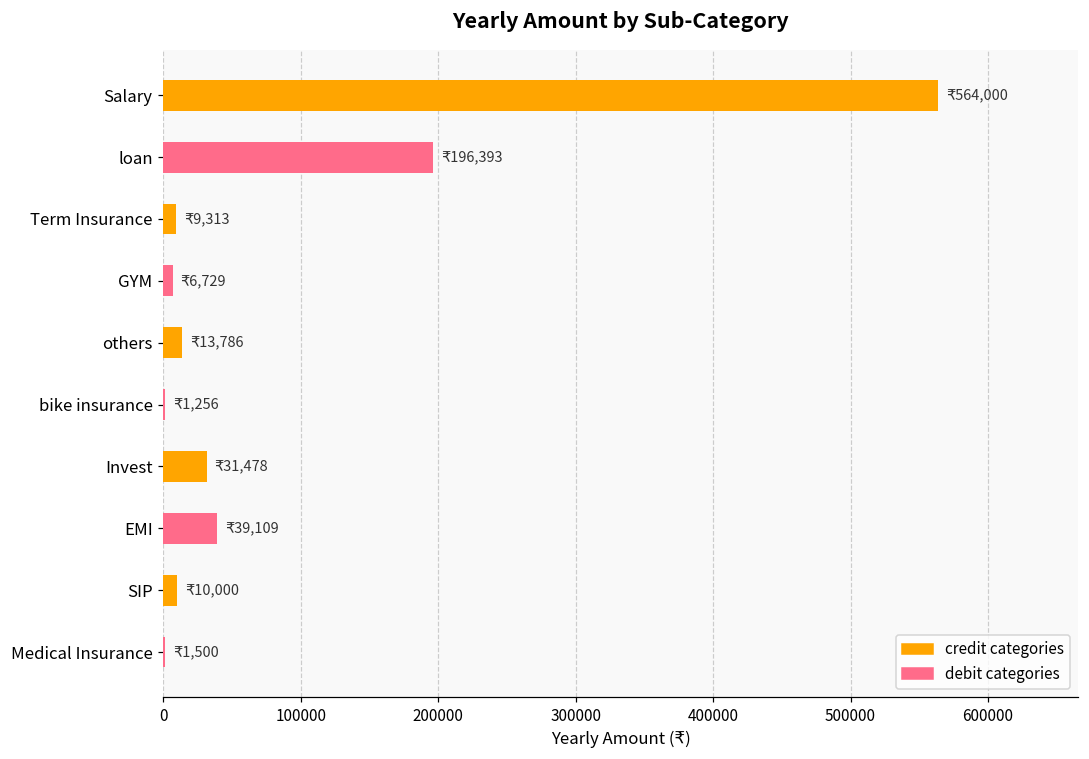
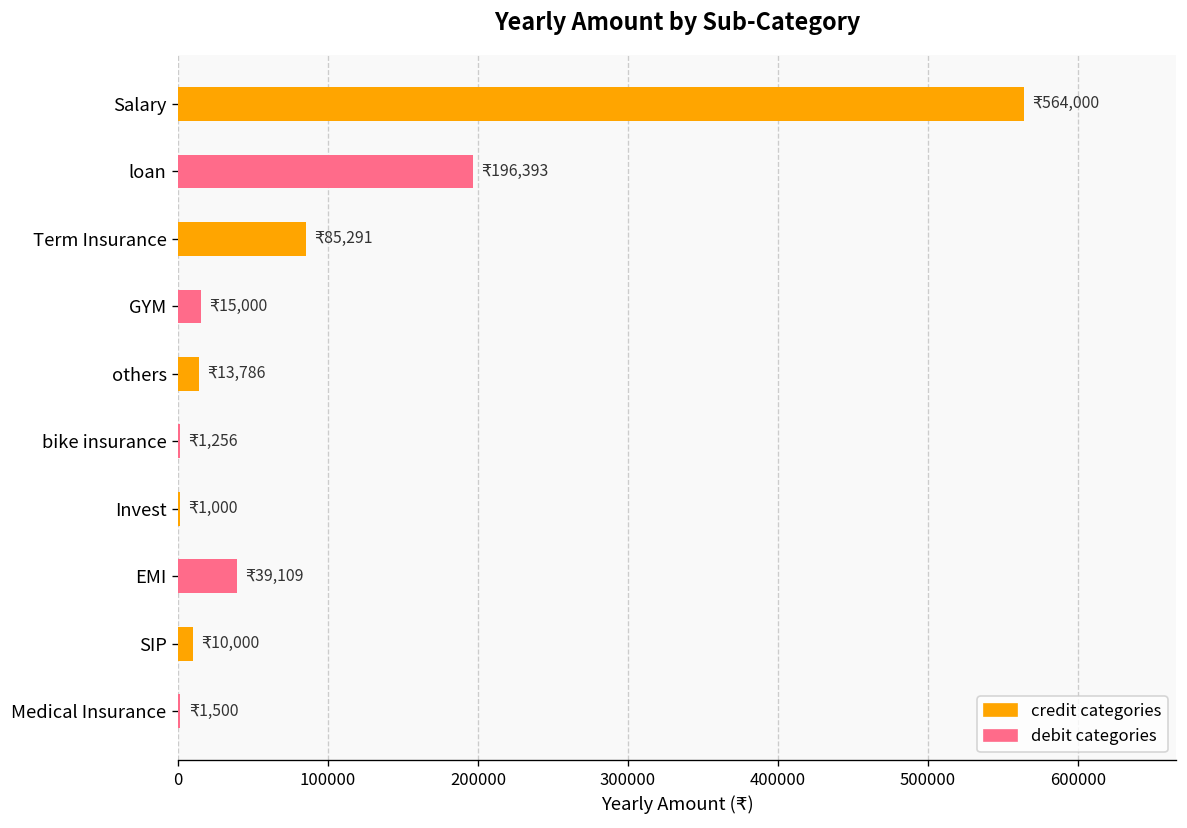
  {
    "Salary": "564,000",
    "loan": "196,393",
-   "Term Insurance": "9,313",
-   "GYM": "6,729",
+   "Term Insurance": "85,291",
+   "GYM": "15,000",
    "others": "13,786",
    "bike insurance": "1,256",
-   "Invest": "31,478",
+   "Invest": "1,000",
    "EMI": "39,109",
    "SIP": "10,000",
    "Medical Insurance": "1,500"
  }
